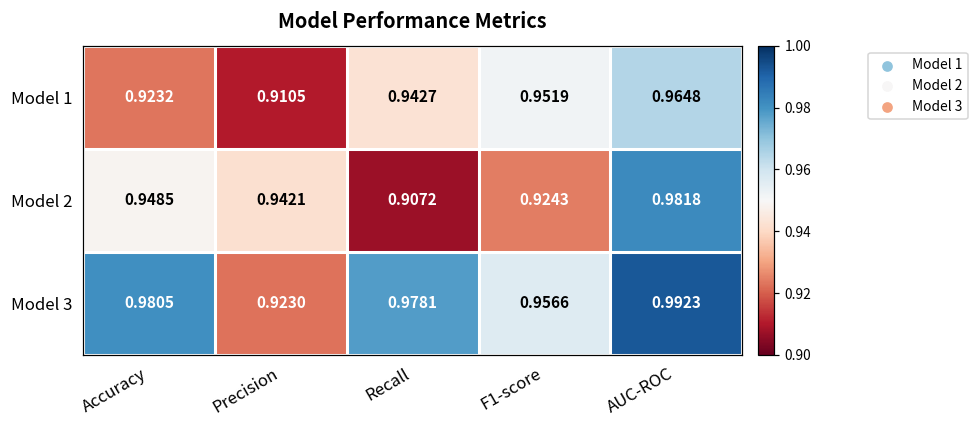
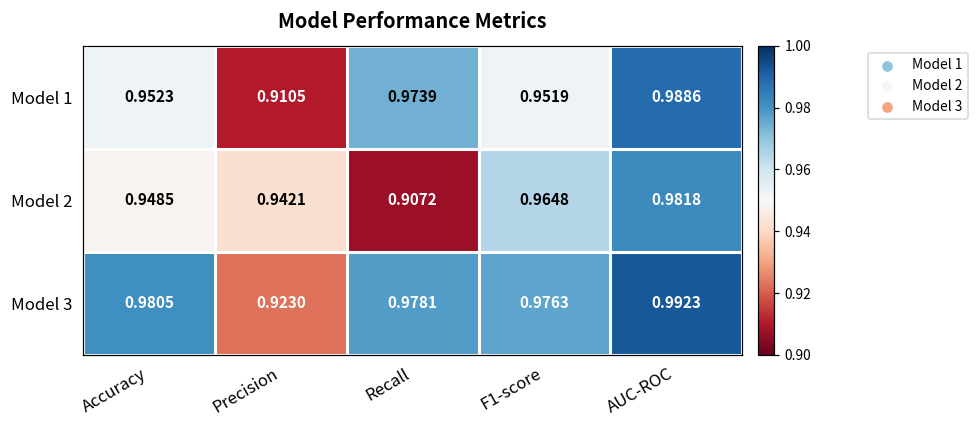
  {
    "Model 1": {
-     "Accuracy": 0.9232,
+     "Accuracy": 0.9523,
      "Precision": 0.9105,
-     "Recall": 0.9427,
+     "Recall": 0.9739,
      "F1-score": 0.9519,
-     "AUC-ROC": 0.9648
+     "AUC-ROC": 0.9886
    },
    "Model 2": {
      "Accuracy": 0.9485,
      "Precision": 0.9421,
      "Recall": 0.9072,
-     "F1-score": 0.9243,
+     "F1-score": 0.9648,
      "AUC-ROC": 0.9818
    },
    "Model 3": {
      "Accuracy": 0.9805,
      "Precision": 0.9230,
      "Recall": 0.9781,
-     "F1-score": 0.9566,
+     "F1-score": 0.9763,
      "AUC-ROC": 0.9923
    }
  }
